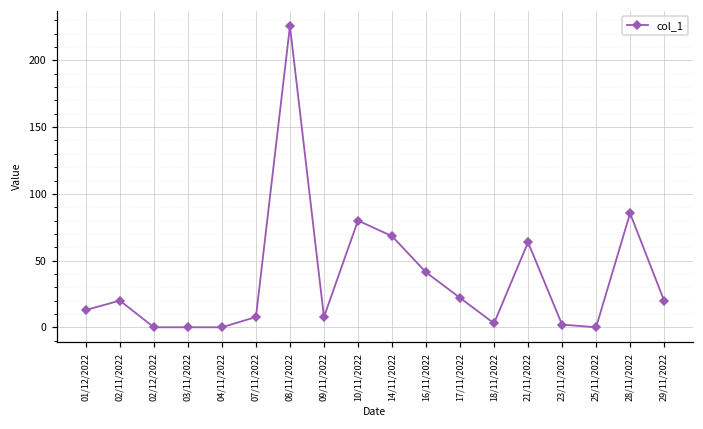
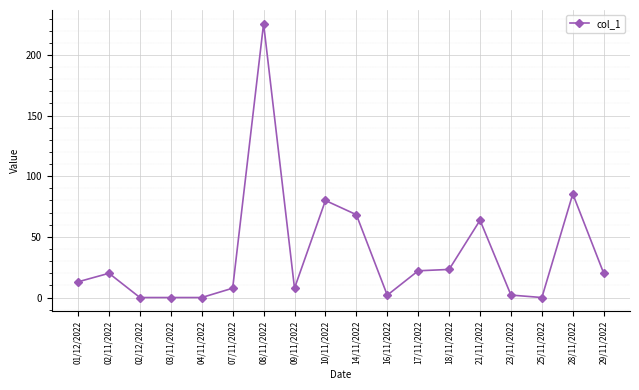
  {
    "01/12/2022": 13,
    "02/11/2022": 20,
    "02/12/2022": 0,
    "03/11/2022": 0,
    "04/11/2022": 0,
    "07/11/2022": 8,
    "08/11/2022": 226,
    "09/11/2022": 8,
    "10/11/2022": 80,
    "14/11/2022": 68,
-   "16/11/2022": 41,
+   "16/11/2022": 2,
    "17/11/2022": 22,
-   "18/11/2022": 3,
+   "18/11/2022": 23,
    "21/11/2022": 64,
    "23/11/2022": 2,
    "25/11/2022": 0,
    "28/11/2022": 85,
    "29/11/2022": 20
  }
